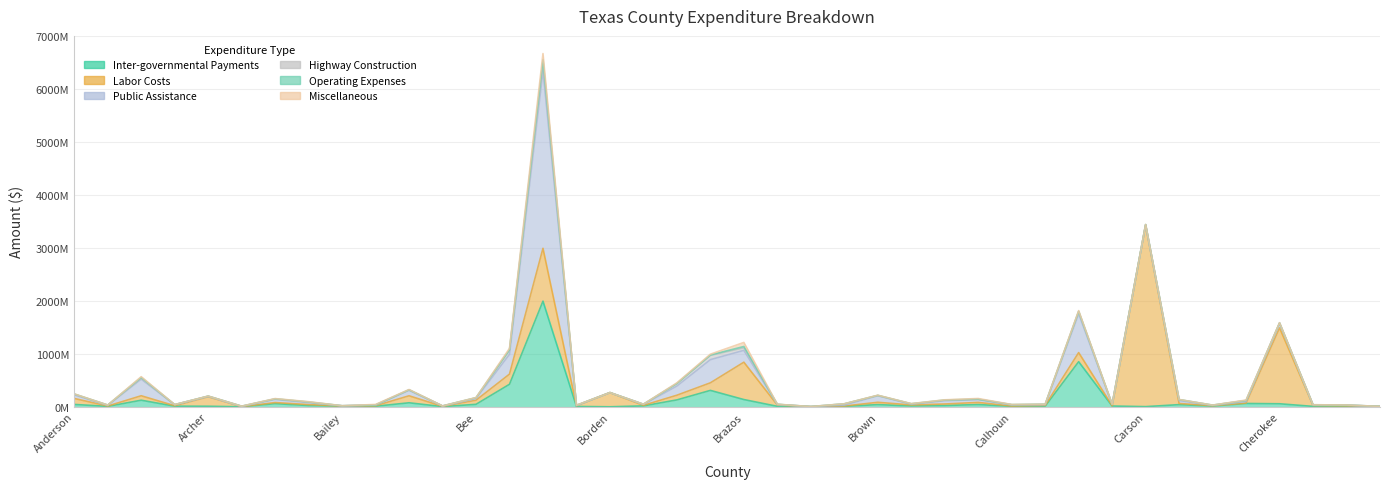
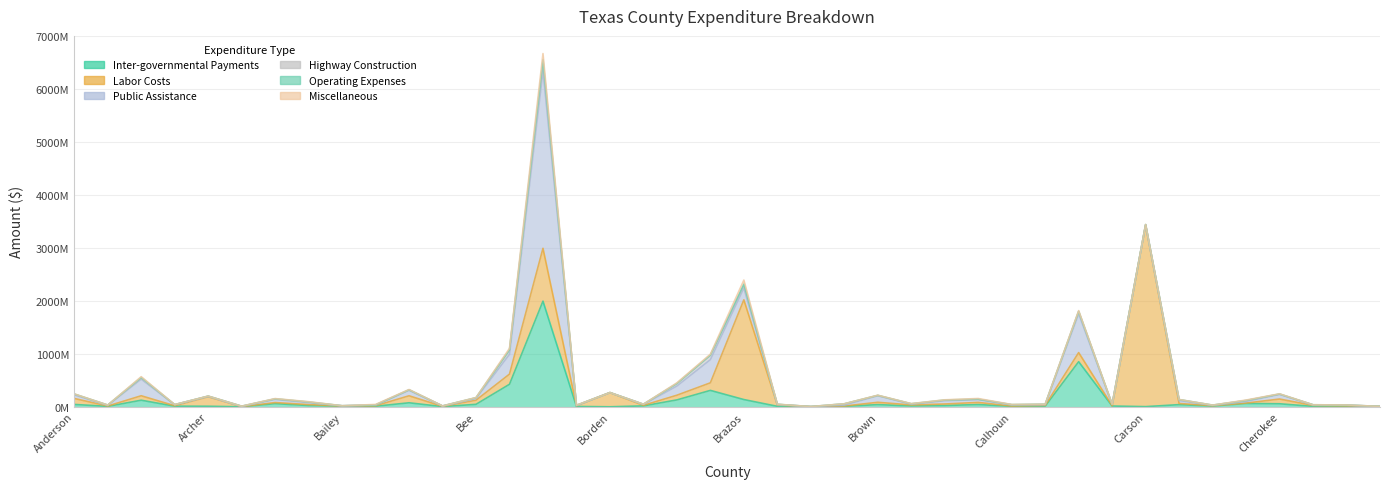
  {
    "Labor Costs": {
      "Anderson": 100000000,
-     "Brazos": 700000000,
-     "Cherokee": 1400000000
+     "Brazos": 1900000000,
+     "Cherokee": 100000000
    }
  }
